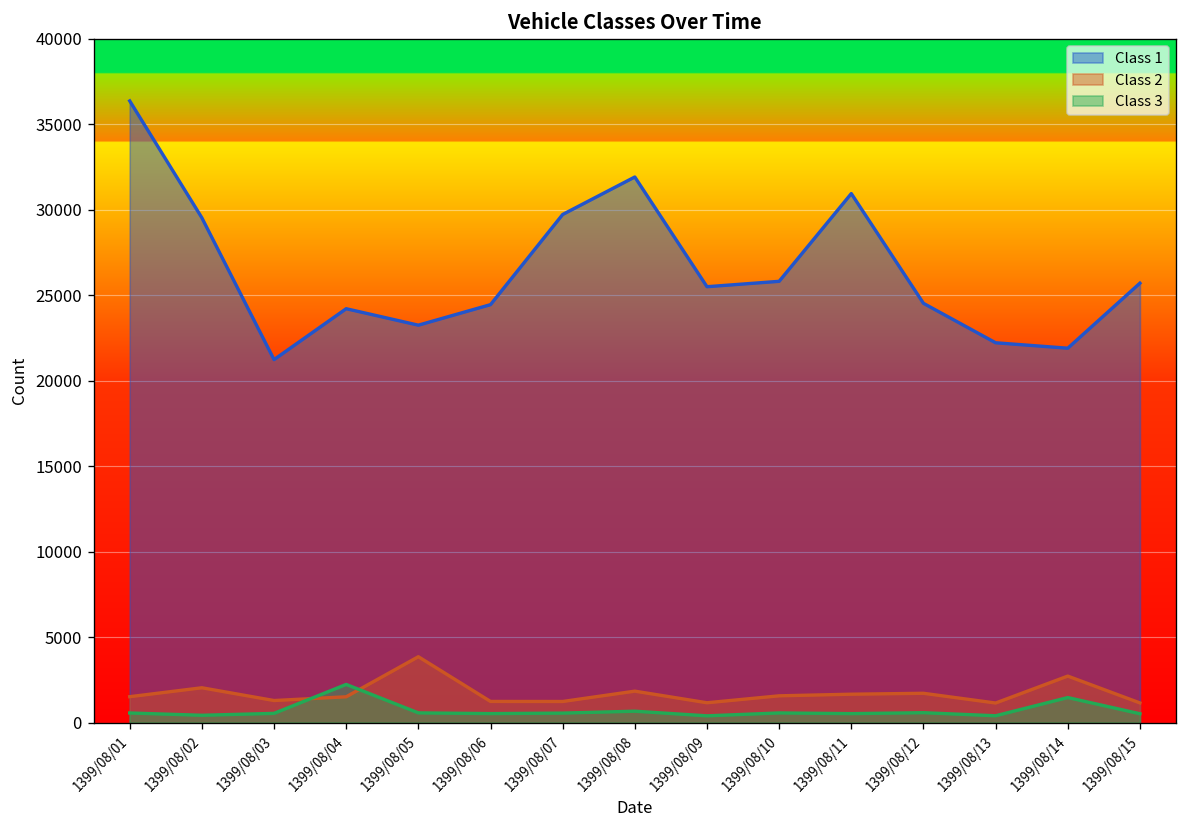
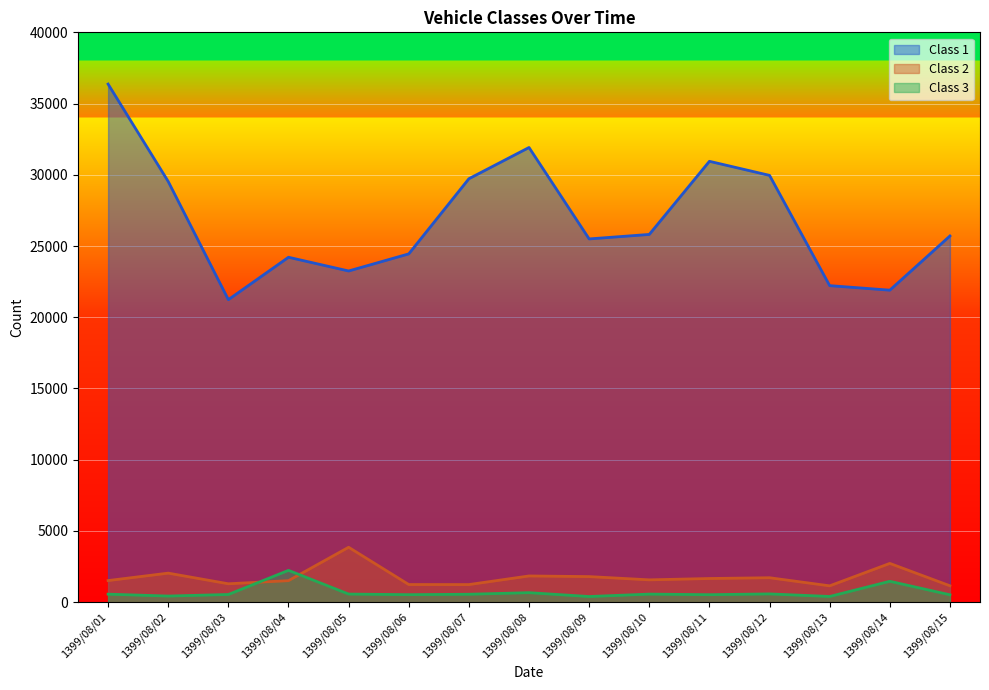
  {
    "Class 1": {
      "1399/08/01": 36400,
      "1399/08/02": 29500,
      "1399/08/03": 21200,
      "1399/08/04": 24200,
      "1399/08/05": 23200,
      "1399/08/06": 24400,
      "1399/08/07": 29700,
      "1399/08/08": 31900,
      "1399/08/09": 25500,
      "1399/08/10": 25800,
      "1399/08/11": 30900,
-     "1399/08/12": 24500,
+     "1399/08/12": 30000,
      "1399/08/13": 22200,
      "1399/08/14": 21900,
      "1399/08/15": 25700
    },
    "Class 2": {
      "1399/08/01": 1500,
      "1399/08/02": 2000,
      "1399/08/03": 1300,
      "1399/08/04": 1500,
      "1399/08/05": 3900,
      "1399/08/06": 1200,
      "1399/08/07": 1200,
      "1399/08/08": 1800,
-     "1399/08/09": 1200,
+     "1399/08/09": 1800,
      "1399/08/10": 1600,
      "1399/08/11": 1700,
      "1399/08/12": 1700,
      "1399/08/13": 1100,
      "1399/08/14": 2700,
      "1399/08/15": 1200
    },
    "Class 3": {
      "1399/08/01": 600,
      "1399/08/02": 400,
      "1399/08/03": 500,
      "1399/08/04": 2200,
      "1399/08/05": 600,
      "1399/08/06": 500,
      "1399/08/07": 600,
      "1399/08/08": 700,
      "1399/08/09": 400,
      "1399/08/10": 600,
      "1399/08/11": 500,
      "1399/08/12": 600,
      "1399/08/13": 400,
      "1399/08/14": 1500,
      "1399/08/15": 500
    }
  }
